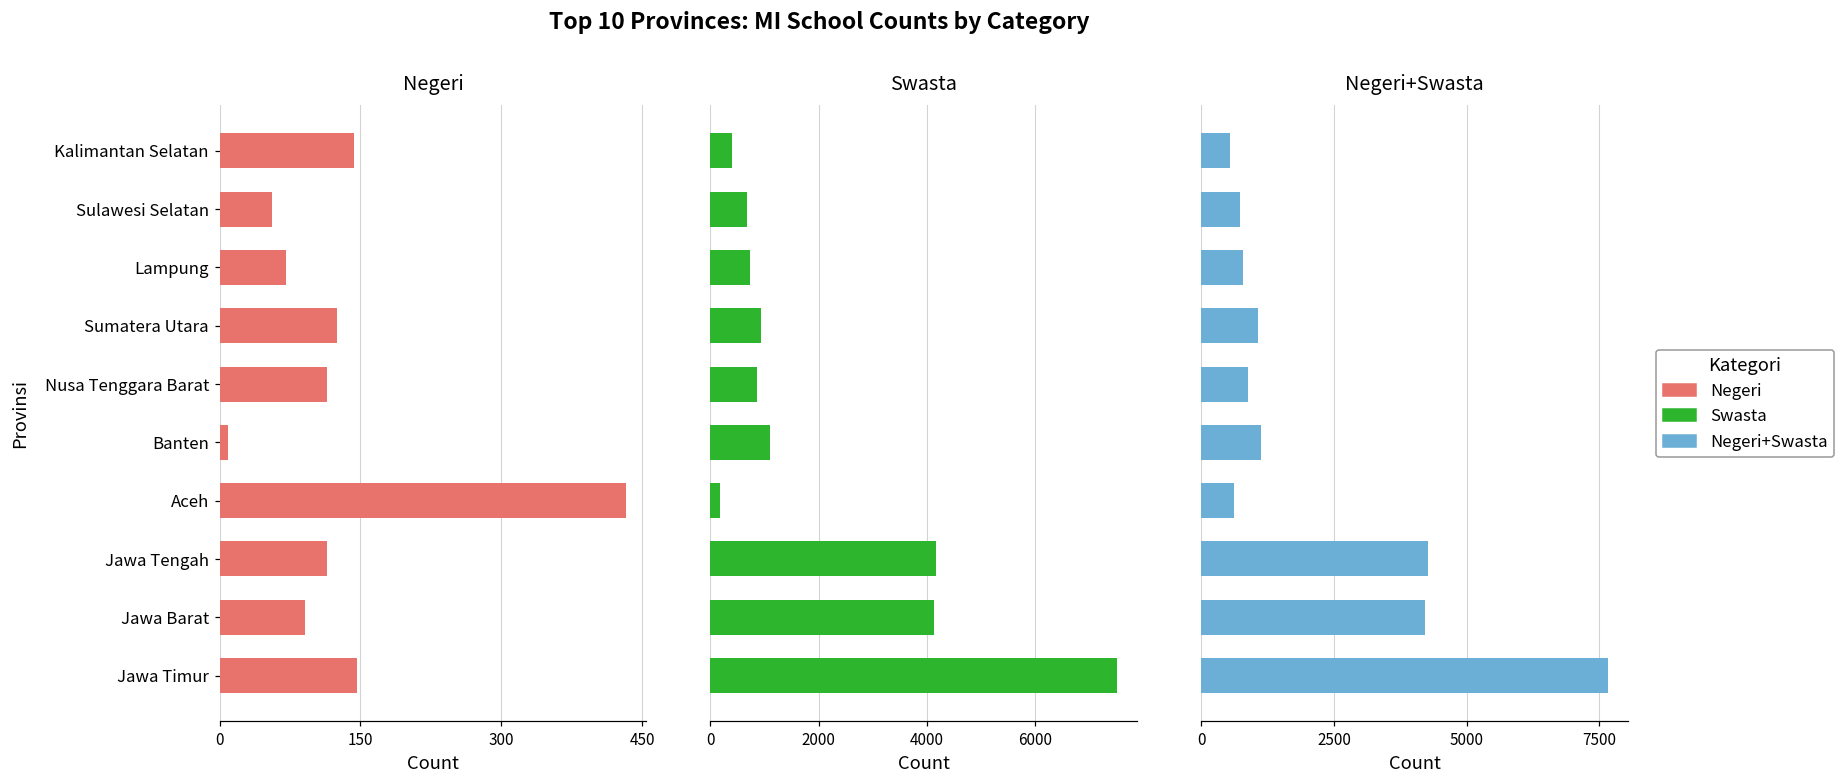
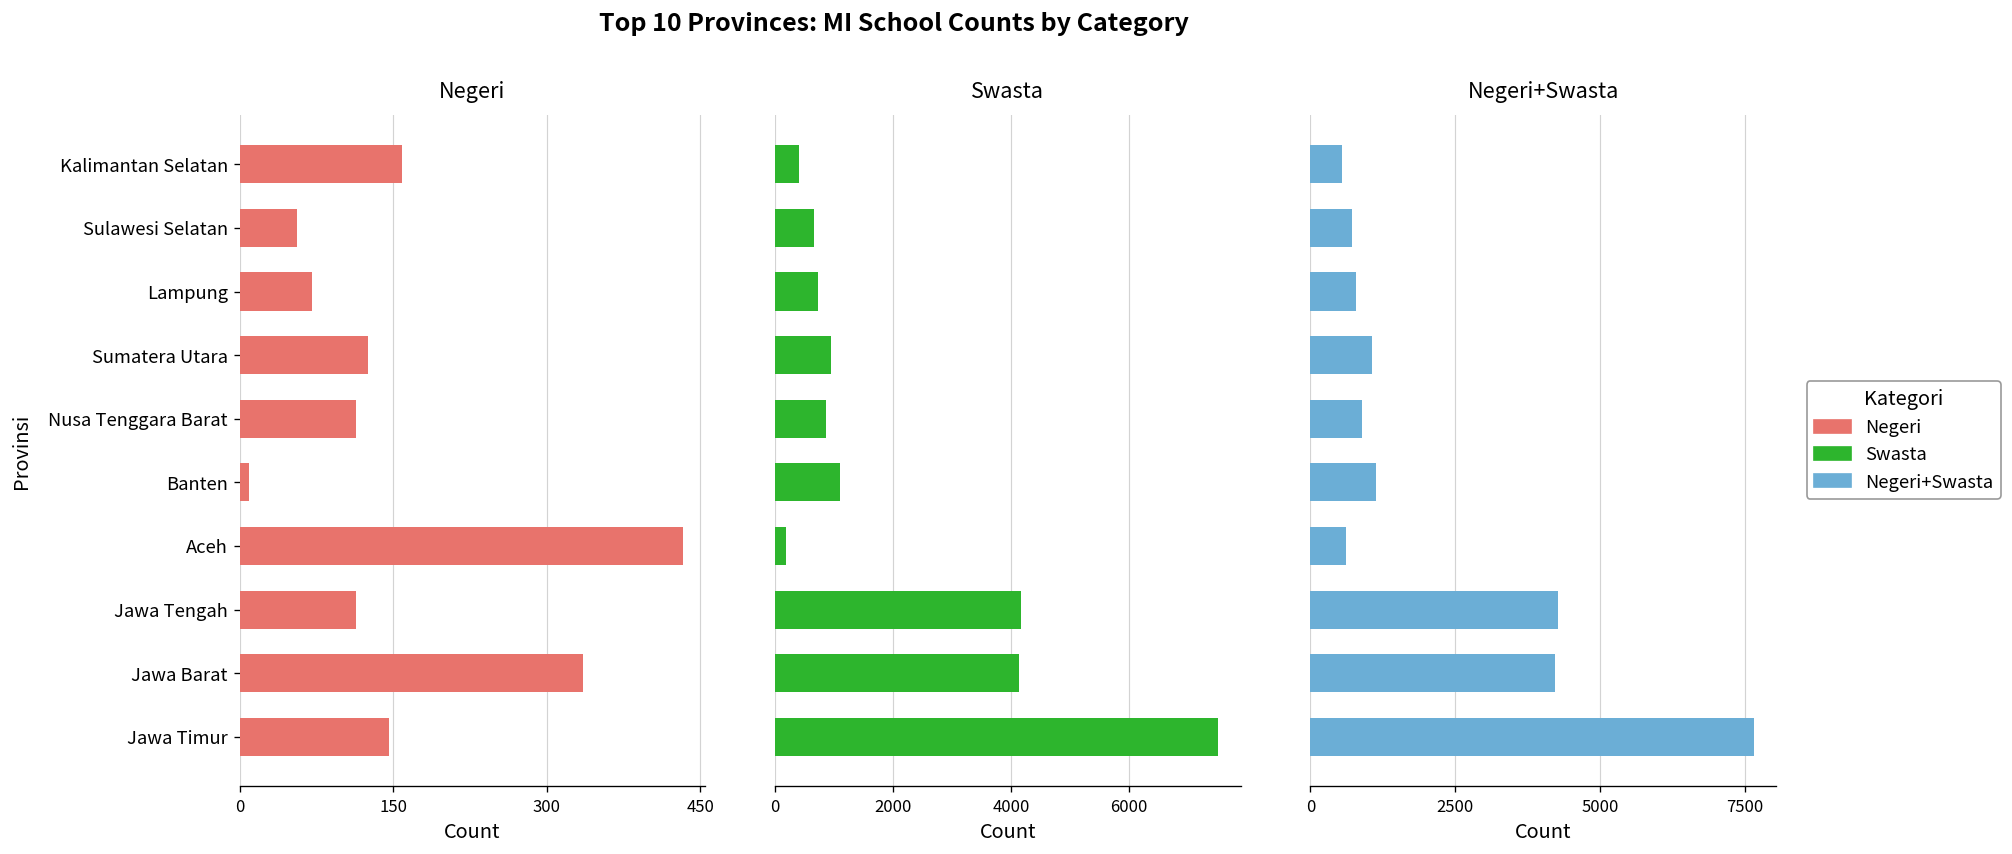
  {
    "Negeri": {
-     "Kalimantan Selatan": 140,
+     "Kalimantan Selatan": 160,
      "Sulawesi Selatan": 60,
      "Lampung": 70,
      "Sumatera Utara": 130,
      "Nusa Tenggara Barat": 110,
      "Banten": 10,
      "Aceh": 430,
      "Jawa Tengah": 110,
-     "Jawa Barat": 90,
+     "Jawa Barat": 340,
      "Jawa Timur": 150
    }
  }
